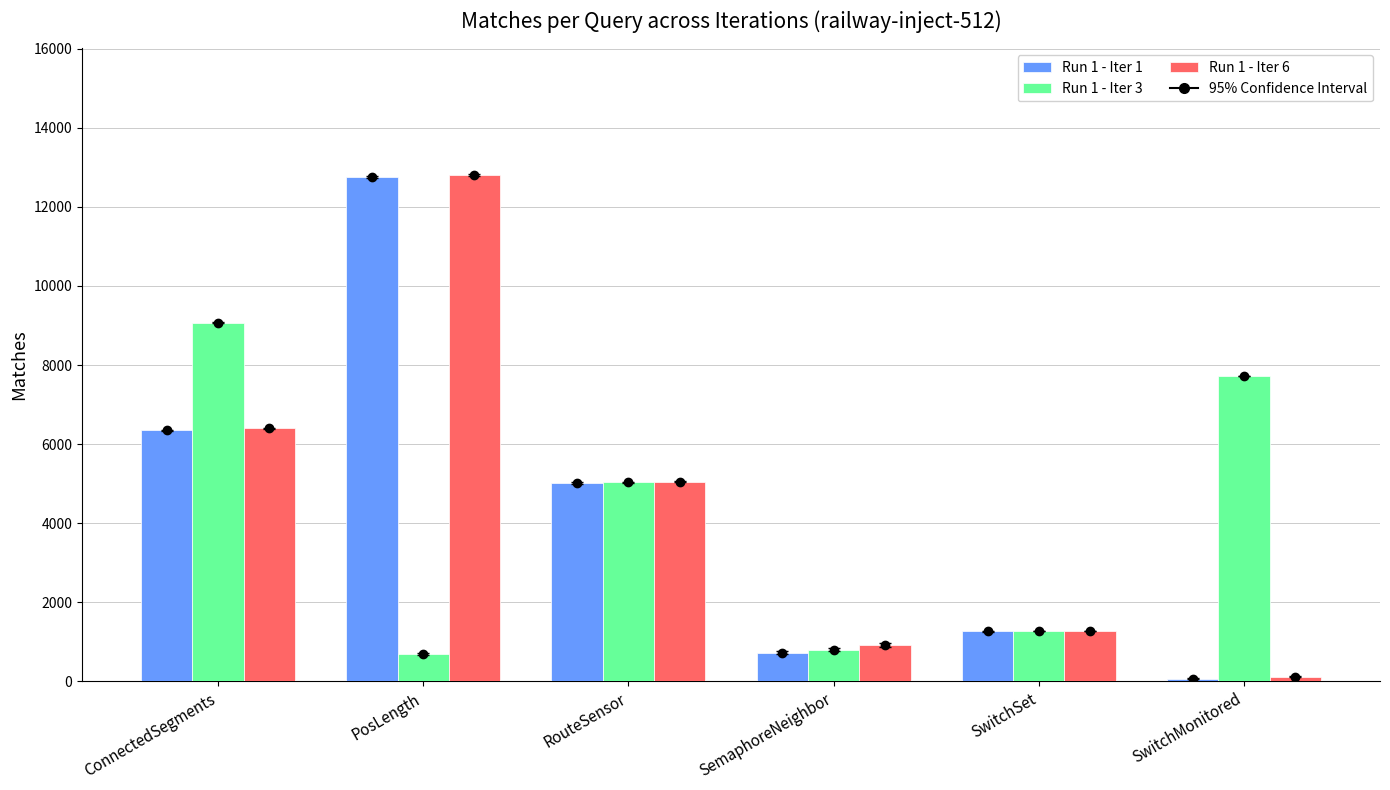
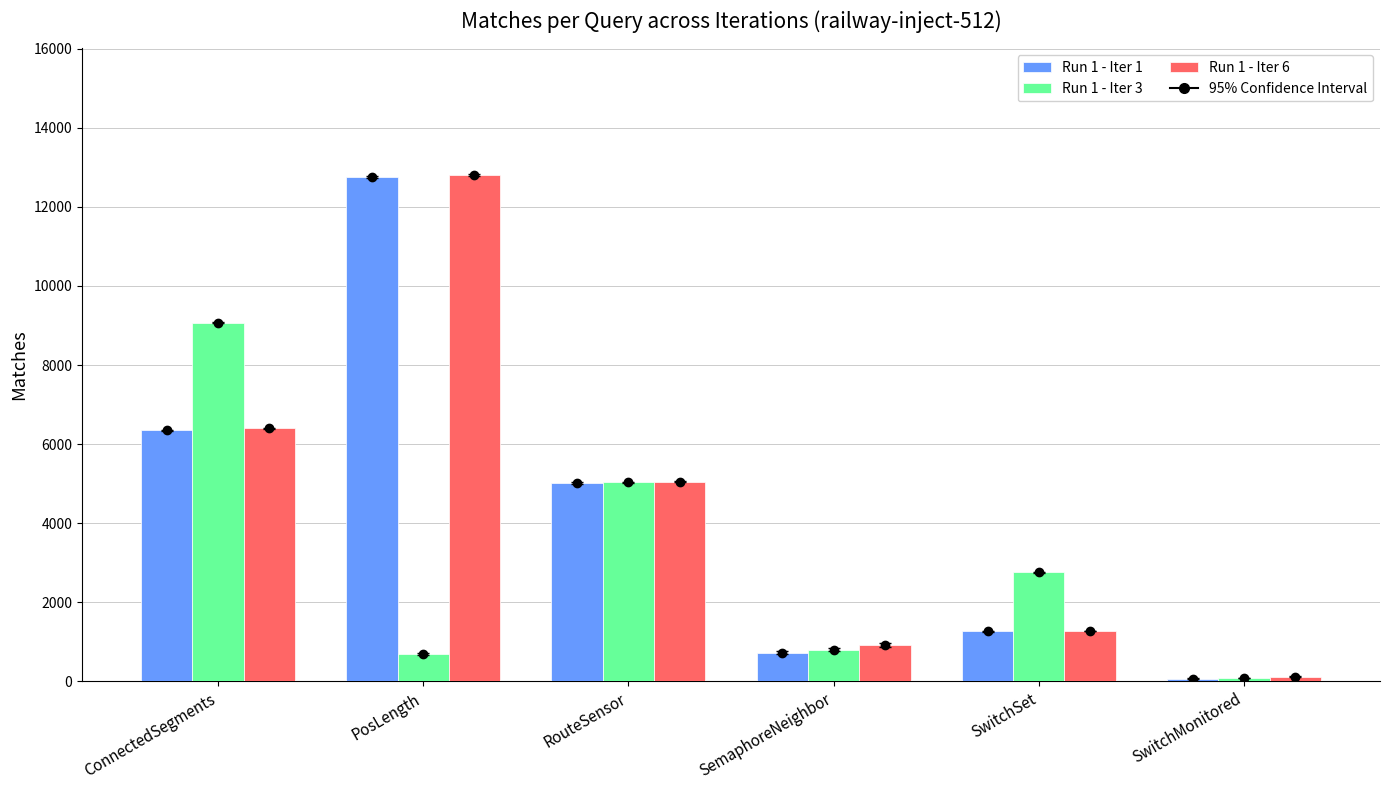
  {
    "Run 1 - Iter 1": {
      "ConnectedSegments": 6300,
      "PosLength": 12800,
      "RouteSensor": 5000,
      "SemaphoreNeighbor": 700,
      "SwitchSet": 1300,
      "SwitchMonitored": 100
    },
    "Run 1 - Iter 3": {
      "ConnectedSegments": 9100,
      "PosLength": 700,
      "RouteSensor": 5000,
      "SemaphoreNeighbor": 800,
-     "SwitchSet": 1300,
-     "SwitchMonitored": 7700
+     "SwitchSet": 2800,
+     "SwitchMonitored": 100
    },
    "Run 1 - Iter 6": {
      "ConnectedSegments": 6400,
      "PosLength": 12800,
      "RouteSensor": 5100,
      "SemaphoreNeighbor": 900,
      "SwitchSet": 1300,
      "SwitchMonitored": 100
    }
  }
